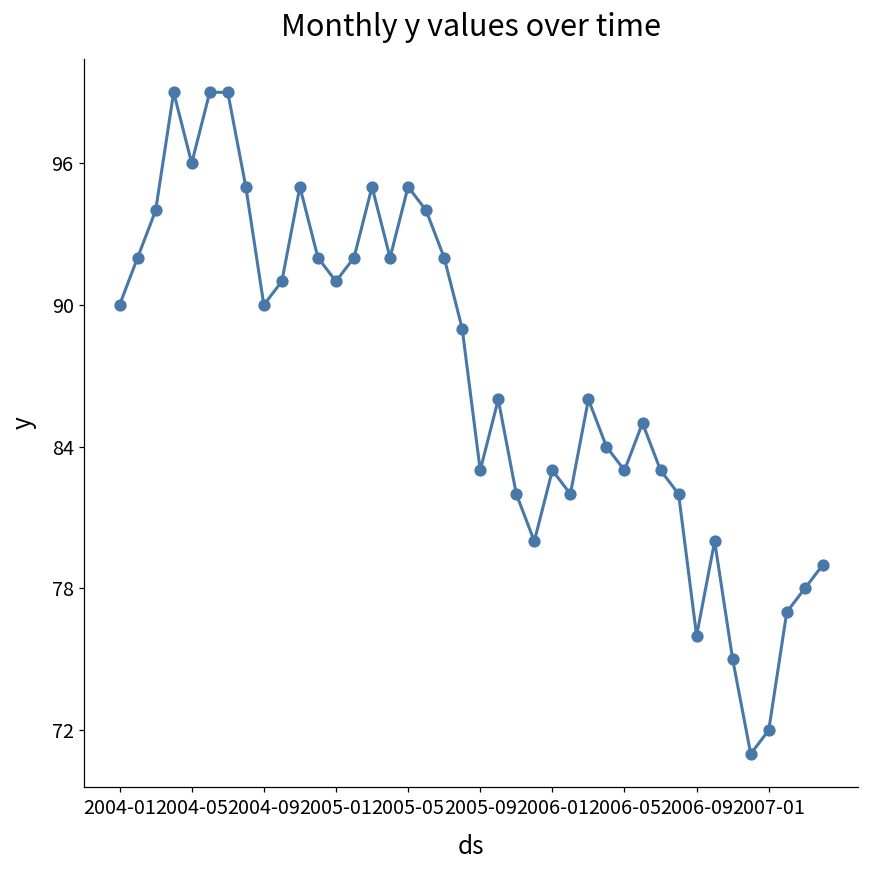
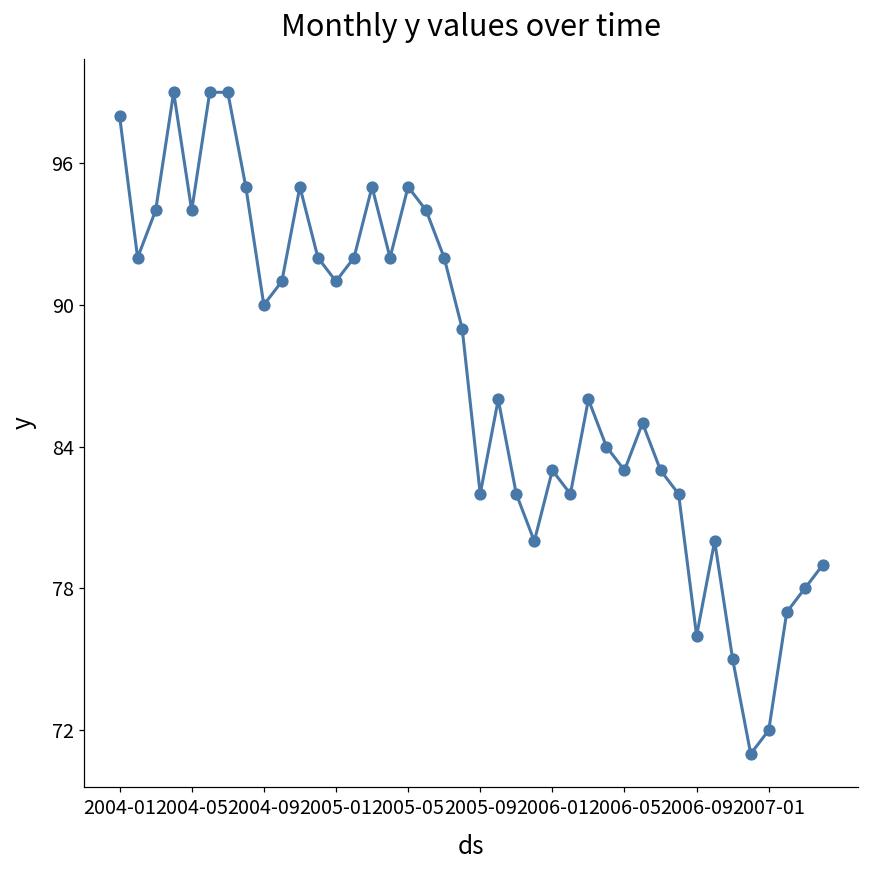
  {
-   "2004-01": 90,
-   "2004-05": 96,
+   "2004-01": 98,
+   "2004-05": 94,
    "2004-09": 90,
    "2005-01": 91,
    "2005-05": 95,
-   "2005-09": 83,
+   "2005-09": 82,
    "2006-01": 83,
    "2006-05": 83,
    "2006-09": 76,
    "2007-01": 72
  }
